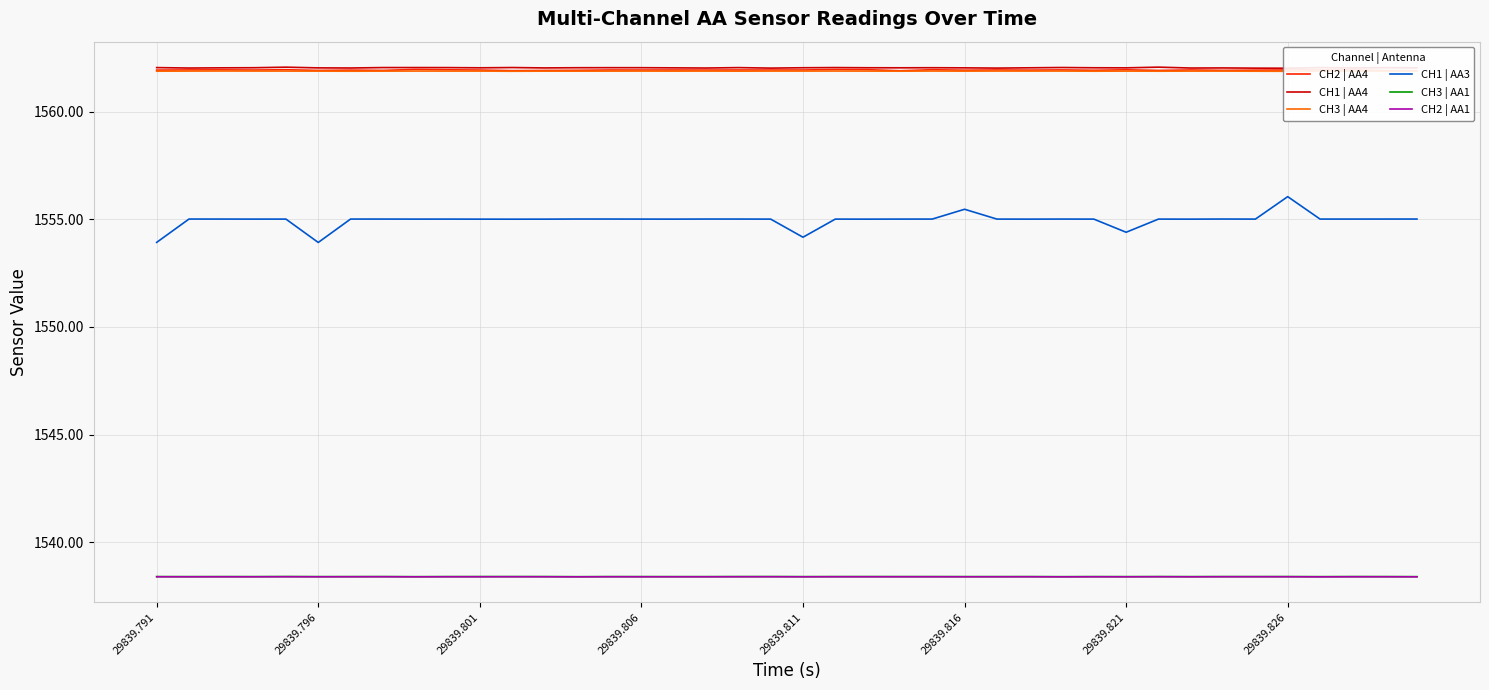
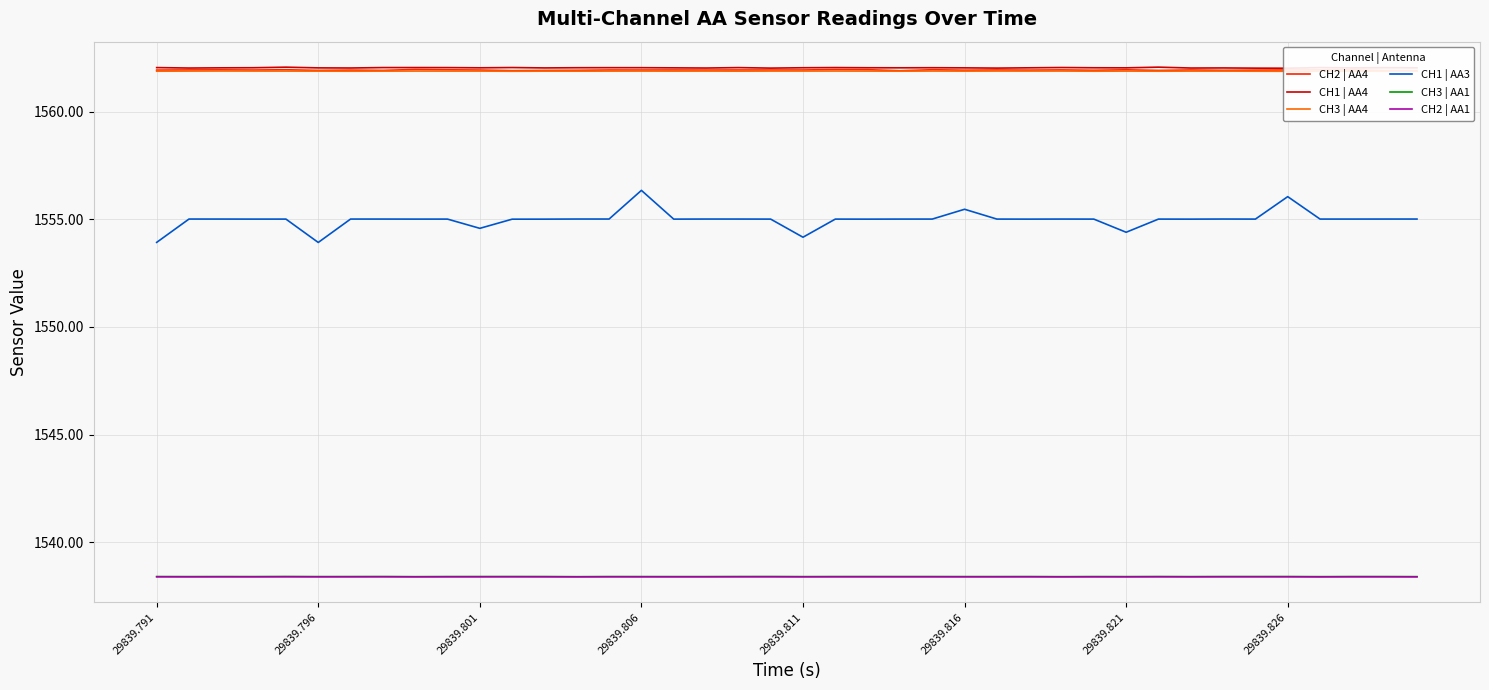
  {
    "CH1 | AA3": {
      "29839.791": 1553.9,
      "29839.796": 1553.9,
-     "29839.801": 1555.0,
-     "29839.806": 1555.0,
+     "29839.801": 1554.6,
+     "29839.806": 1556.3,
      "29839.811": 1554.2,
      "29839.816": 1555.5,
      "29839.821": 1554.4,
      "29839.826": 1556.1
    }
  }
